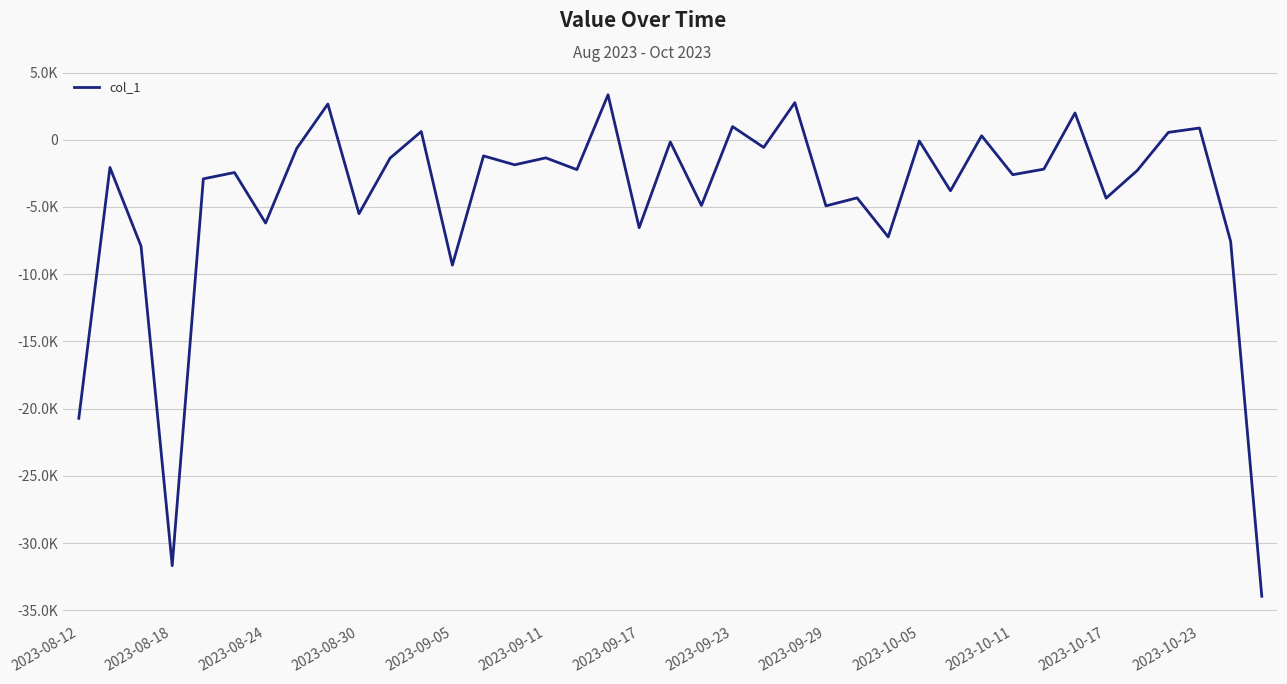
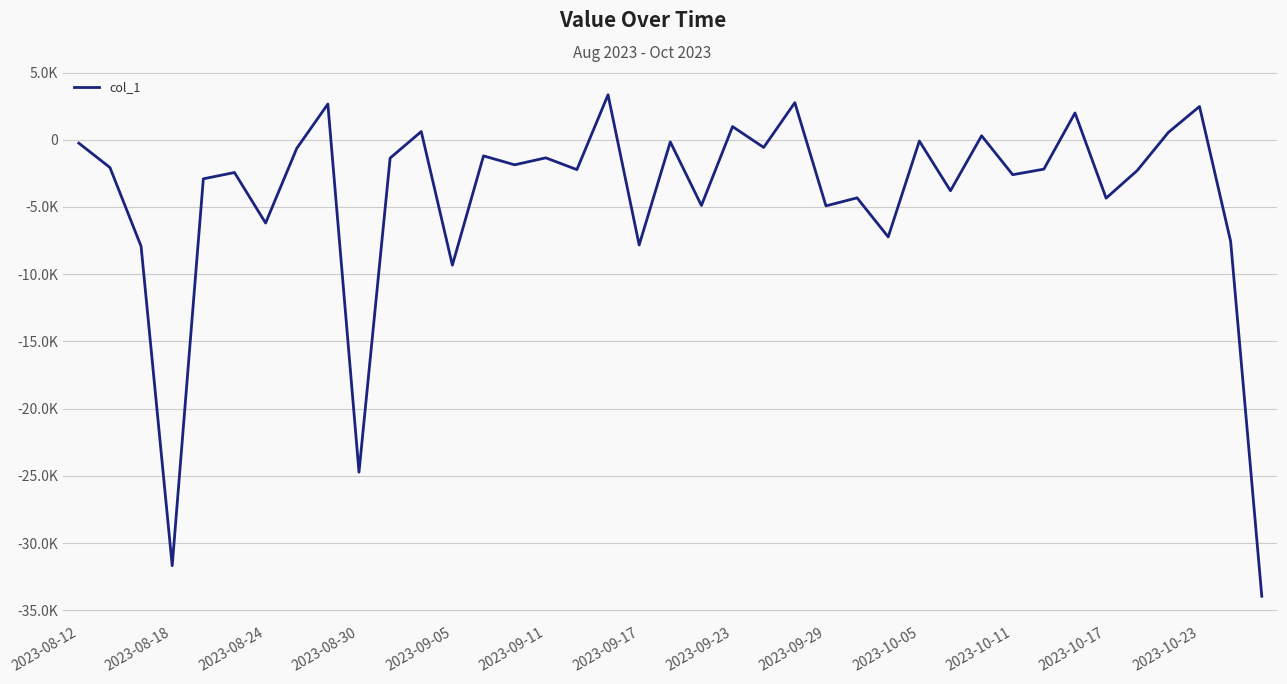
  {
-   "2023-08-12": -20700,
+   "2023-08-12": -200,
    "2023-08-18": -31700,
    "2023-08-24": -6200,
-   "2023-08-30": -5500,
+   "2023-08-30": -24700,
    "2023-09-05": -9300,
    "2023-09-11": -1300,
-   "2023-09-17": -6500,
+   "2023-09-17": -7800,
    "2023-09-23": 1000,
    "2023-09-29": -4900,
    "2023-10-05": -100,
    "2023-10-11": -2600,
    "2023-10-17": -4300,
-   "2023-10-23": 900
+   "2023-10-23": 2500
  }
